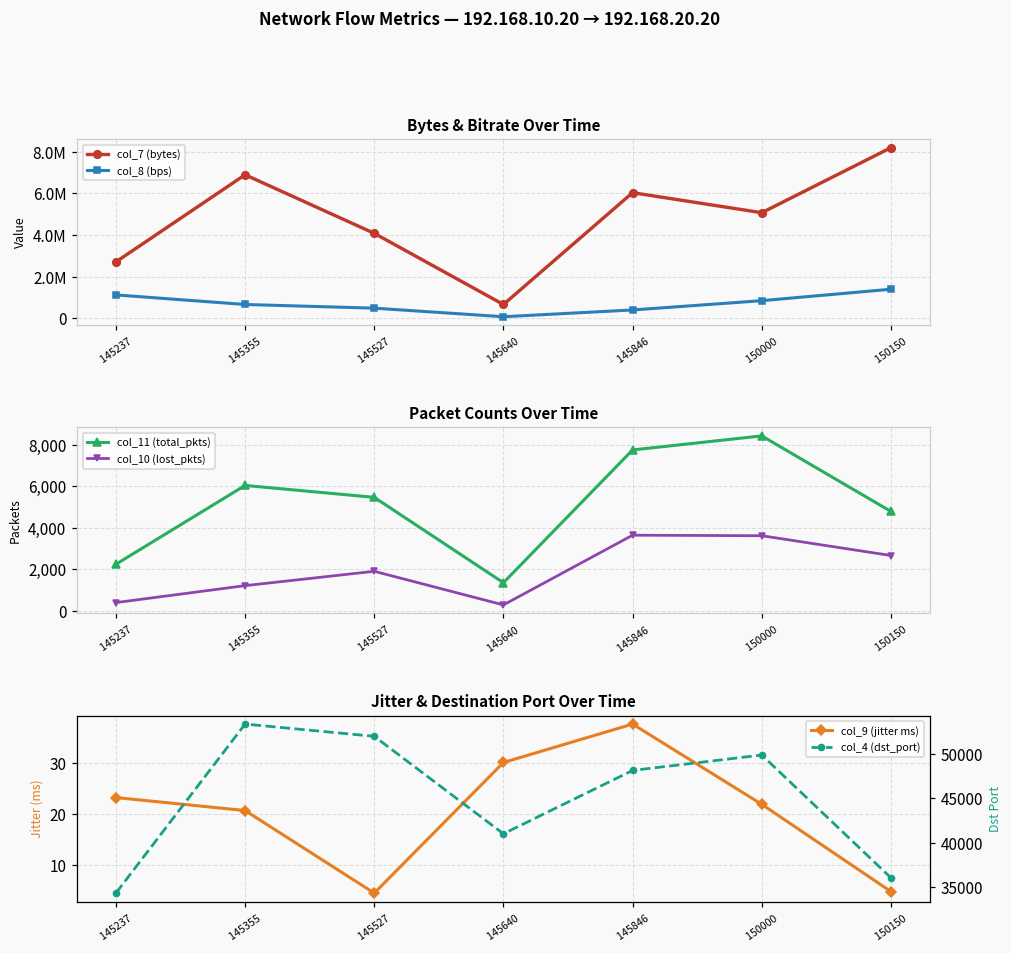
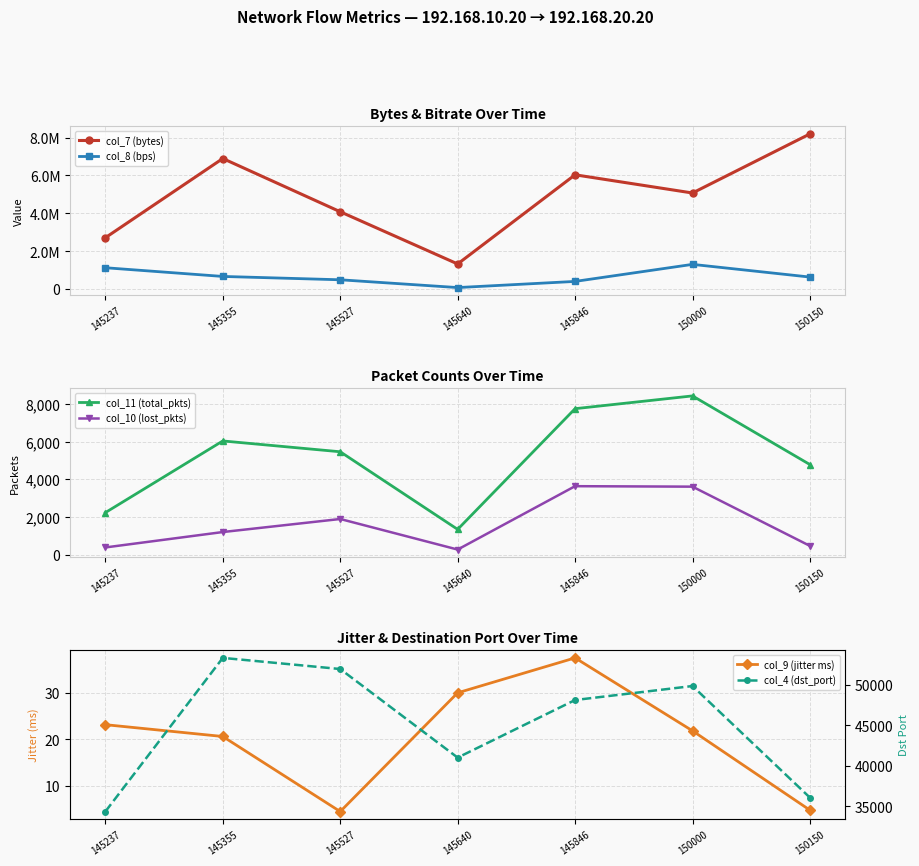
  {
    "Bytes & Bitrate Over Time": {
      "col_7 (bytes)": {
        "145237": "2700000",
        "145355": "6900000",
        "145527": "4100000",
-       "145640": "700000",
+       "145640": "1300000",
        "145846": "6000000",
        "150000": "5100000",
        "150150": "8200000"
      },
      "col_8 (bps)": {
        "145237": "1100000",
        "145355": "700000",
        "145527": "500000",
        "145640": "100000",
        "145846": "400000",
-       "150000": "900000",
-       "150150": "1400000"
+       "150000": "1300000",
+       "150150": "600000"
      }
    },
    "Packet Counts Over Time": {
      "col_11 (total_pkts)": {
        "145237": "2,200",
        "145355": "6,000",
        "145527": "5,500",
        "145640": "1,400",
        "145846": "7,700",
        "150000": "8,400",
        "150150": "4,800"
      },
      "col_10 (lost_pkts)": {
        "145237": "400",
        "145355": "1,200",
        "145527": "1,900",
        "145640": "300",
        "145846": "3,600",
        "150000": "3,600",
-       "150150": "2,700"
+       "150150": "500"
      }
    }
  }
